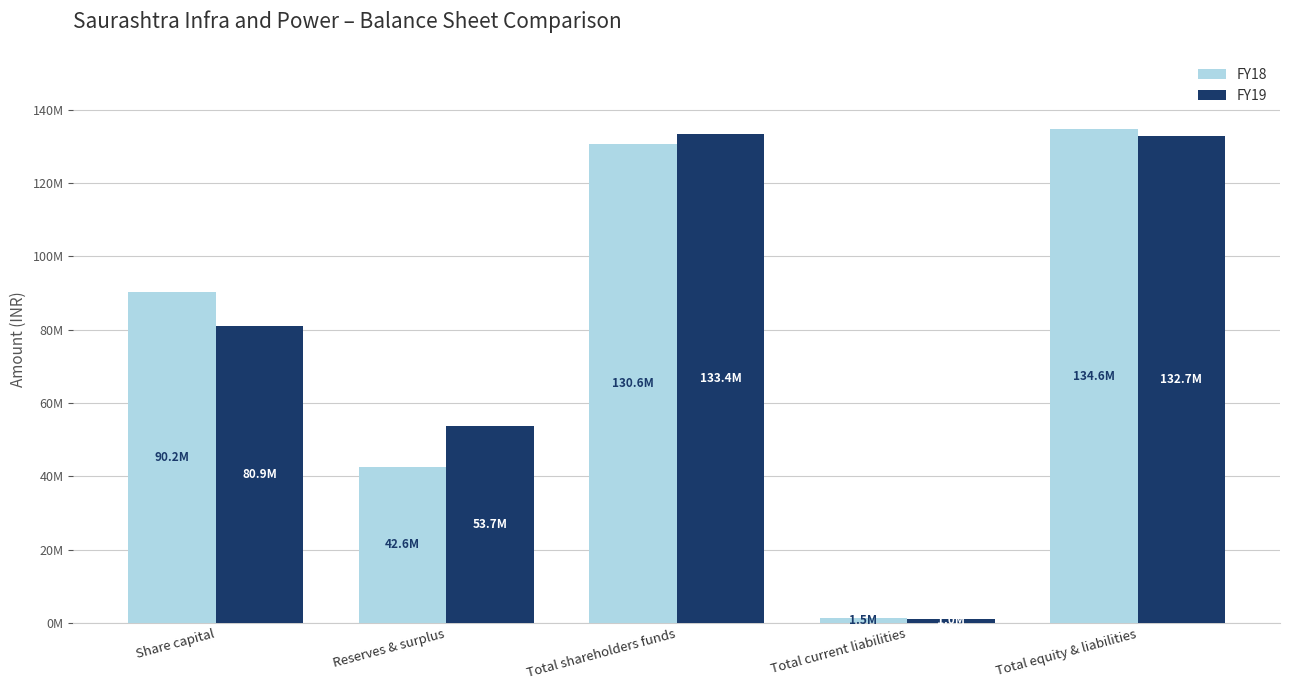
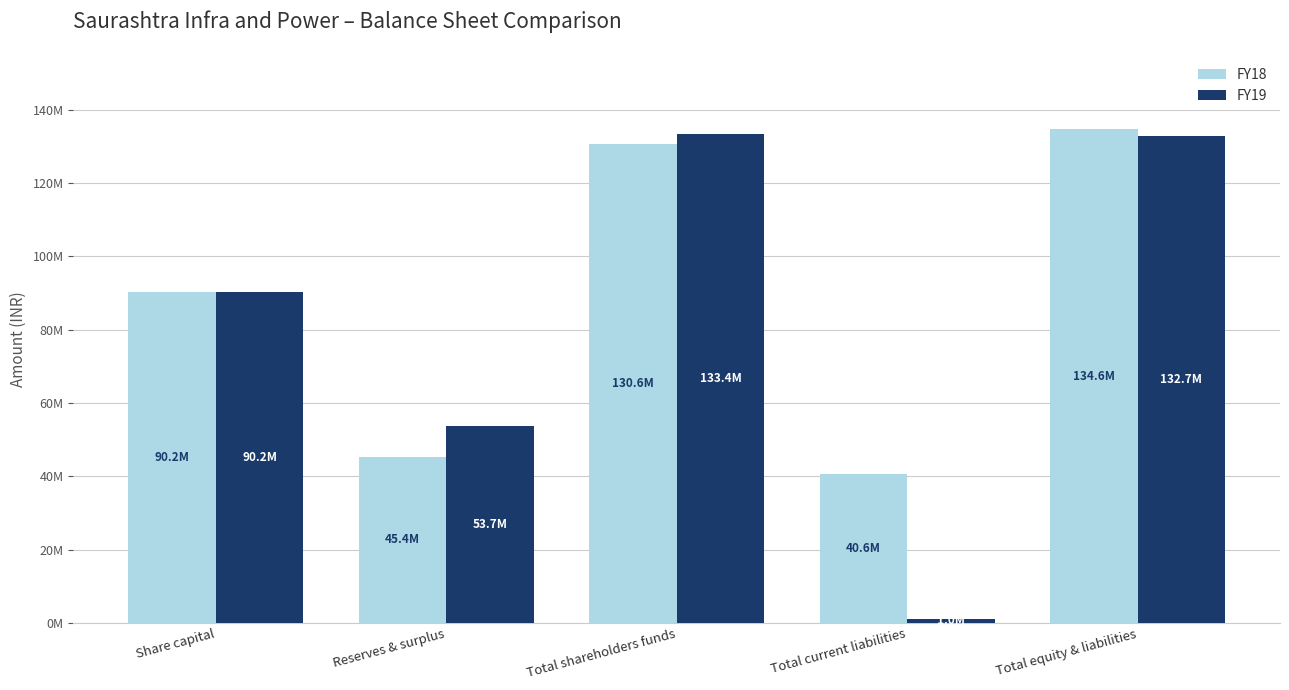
  {
    "FY18": {
      "Share capital": "90.2M",
-     "Reserves & surplus": "42.6M",
+     "Reserves & surplus": "45.4M",
      "Total shareholders funds": "130.6M",
-     "Total current liabilities": "1.5M",
+     "Total current liabilities": "40.6M",
      "Total equity & liabilities": "134.6M"
    },
    "FY19": {
-     "Share capital": "80.9M",
+     "Share capital": "90.2M",
      "Reserves & surplus": "53.7M",
      "Total shareholders funds": "133.4M",
      "Total equity & liabilities": "132.7M"
    }
  }
